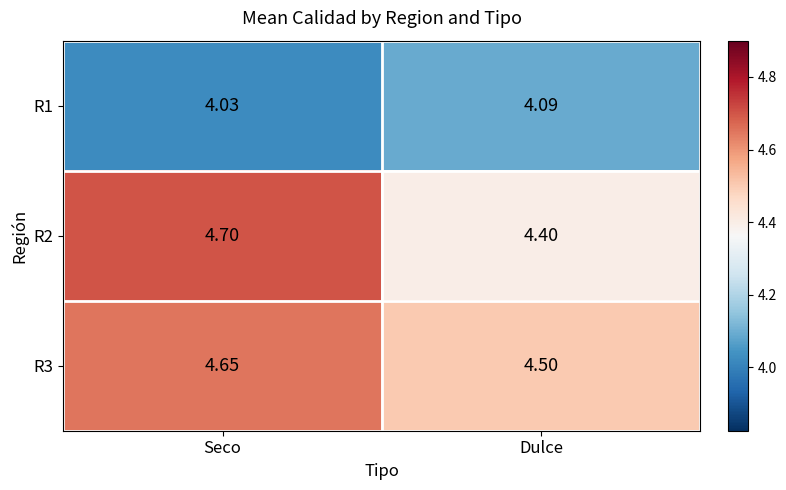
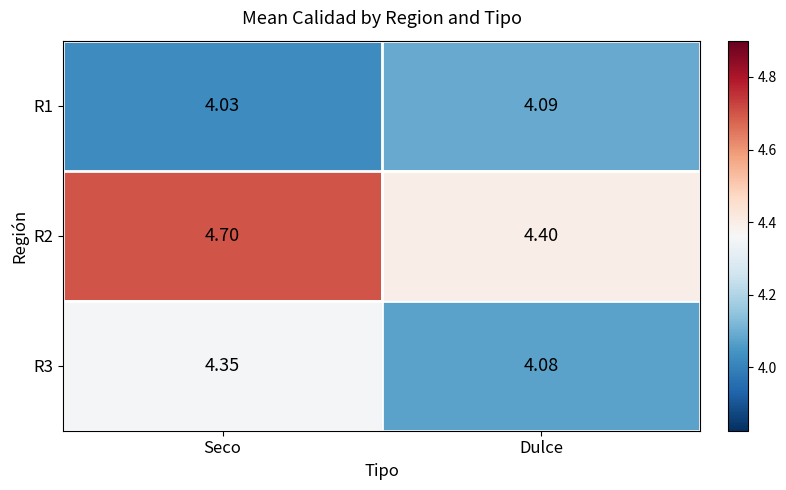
  {
    "R1": {
      "Seco": 4.03,
      "Dulce": 4.09
    },
    "R2": {
      "Seco": 4.70,
      "Dulce": 4.40
    },
    "R3": {
-     "Seco": 4.65,
-     "Dulce": 4.50
+     "Seco": 4.35,
+     "Dulce": 4.08
    }
  }
